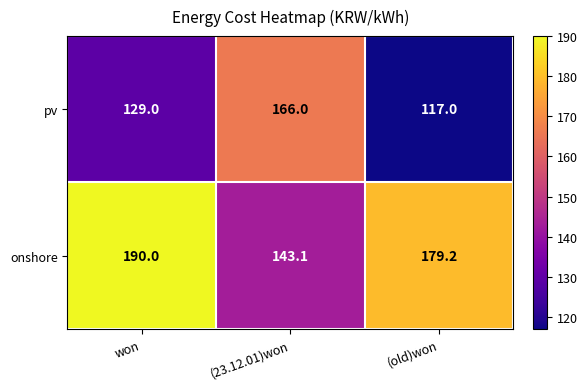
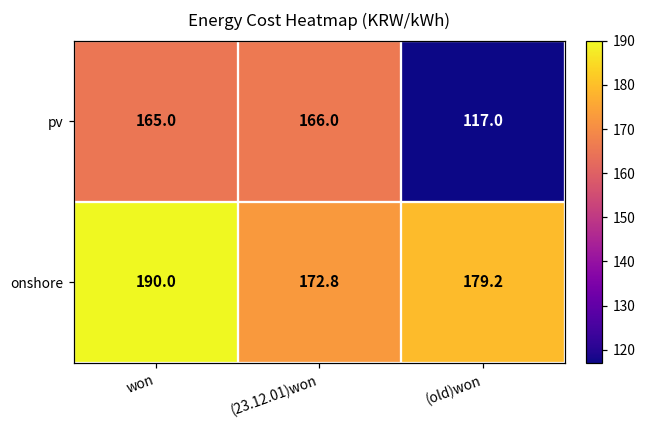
  {
    "pv": {
-     "won": 129.0,
+     "won": 165.0,
      "(23.12.01)won": 166.0,
      "(old)won": 117.0
    },
    "onshore": {
      "won": 190.0,
-     "(23.12.01)won": 143.1,
+     "(23.12.01)won": 172.8,
      "(old)won": 179.2
    }
  }
